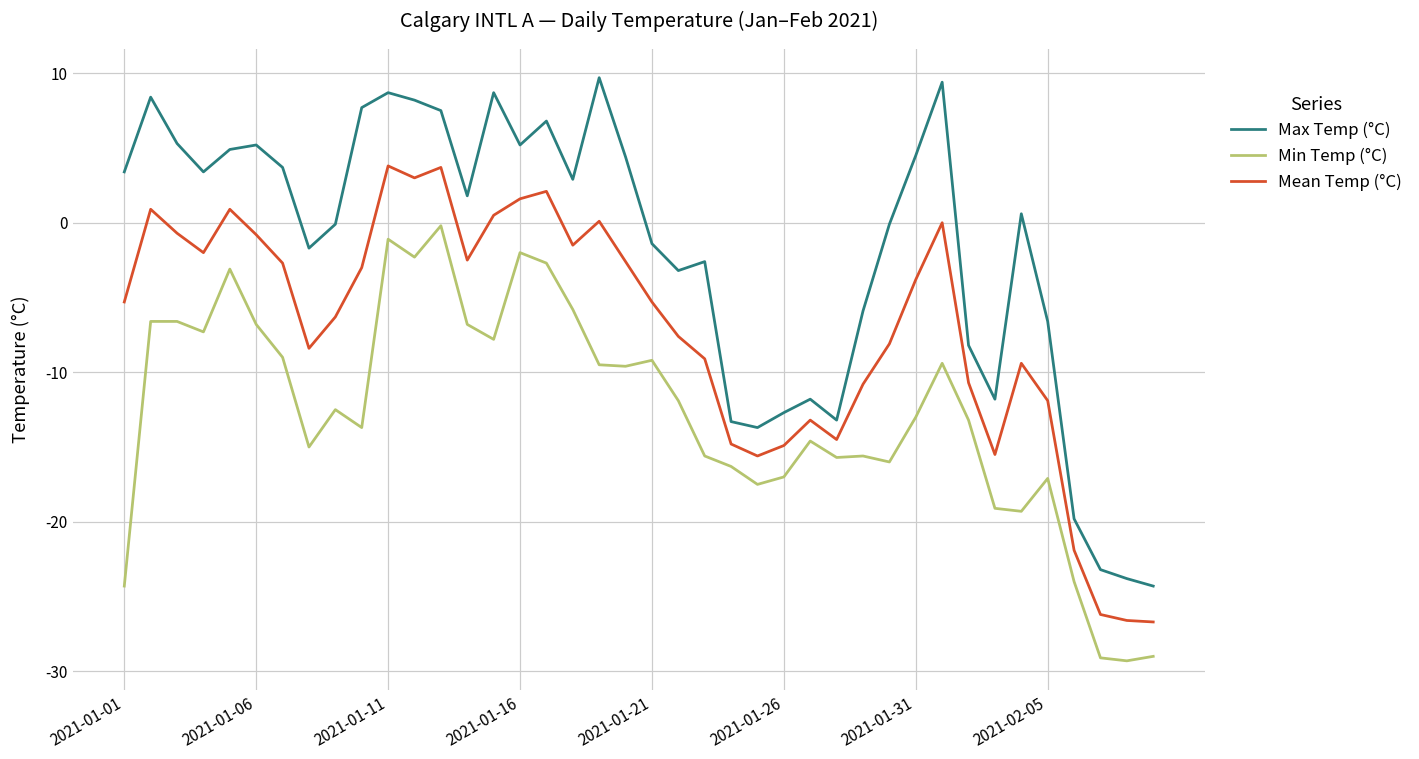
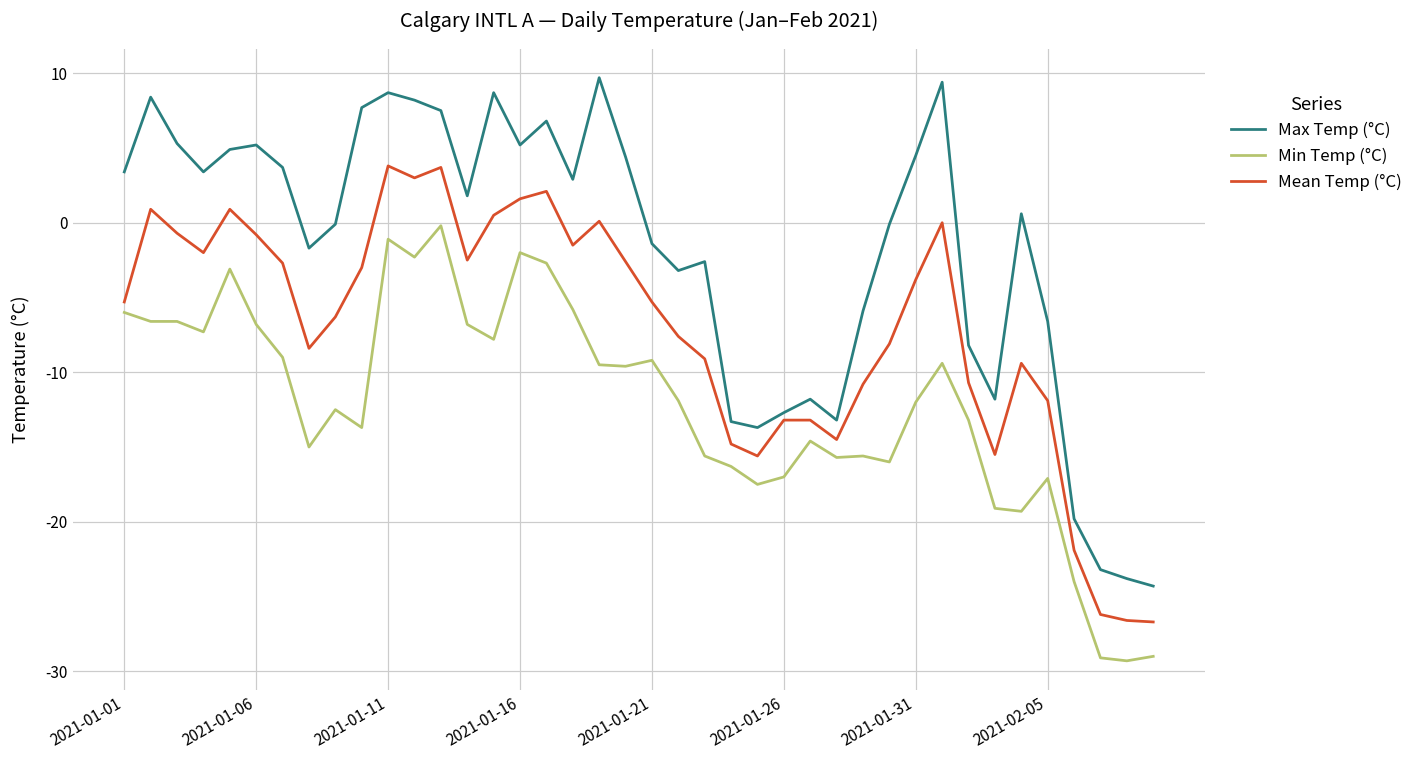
  {
    "Max Temp (°C)": {
      "2021-01-01": 3.4,
      "2021-01-06": 5.2,
      "2021-01-11": 8.7,
      "2021-01-16": 5.2,
      "2021-01-21": -1.4,
      "2021-01-26": -12.7,
      "2021-01-31": 4.5,
      "2021-02-05": -6.6
    },
    "Min Temp (°C)": {
-     "2021-01-01": -24.3,
+     "2021-01-01": -6.0,
      "2021-01-06": -6.8,
      "2021-01-11": -1.1,
      "2021-01-16": -2.0,
      "2021-01-21": -9.2,
      "2021-01-26": -17.0,
-     "2021-01-31": -13,
+     "2021-01-31": -12,
      "2021-02-05": -17.1
    },
    "Mean Temp (°C)": {
      "2021-01-01": -5.3,
      "2021-01-06": -0.8,
      "2021-01-11": 3.8,
      "2021-01-16": 1.6,
      "2021-01-21": -5.3,
-     "2021-01-26": -14.9,
+     "2021-01-26": -13.2,
      "2021-01-31": -3.8,
      "2021-02-05": -11.9
    }
  }
